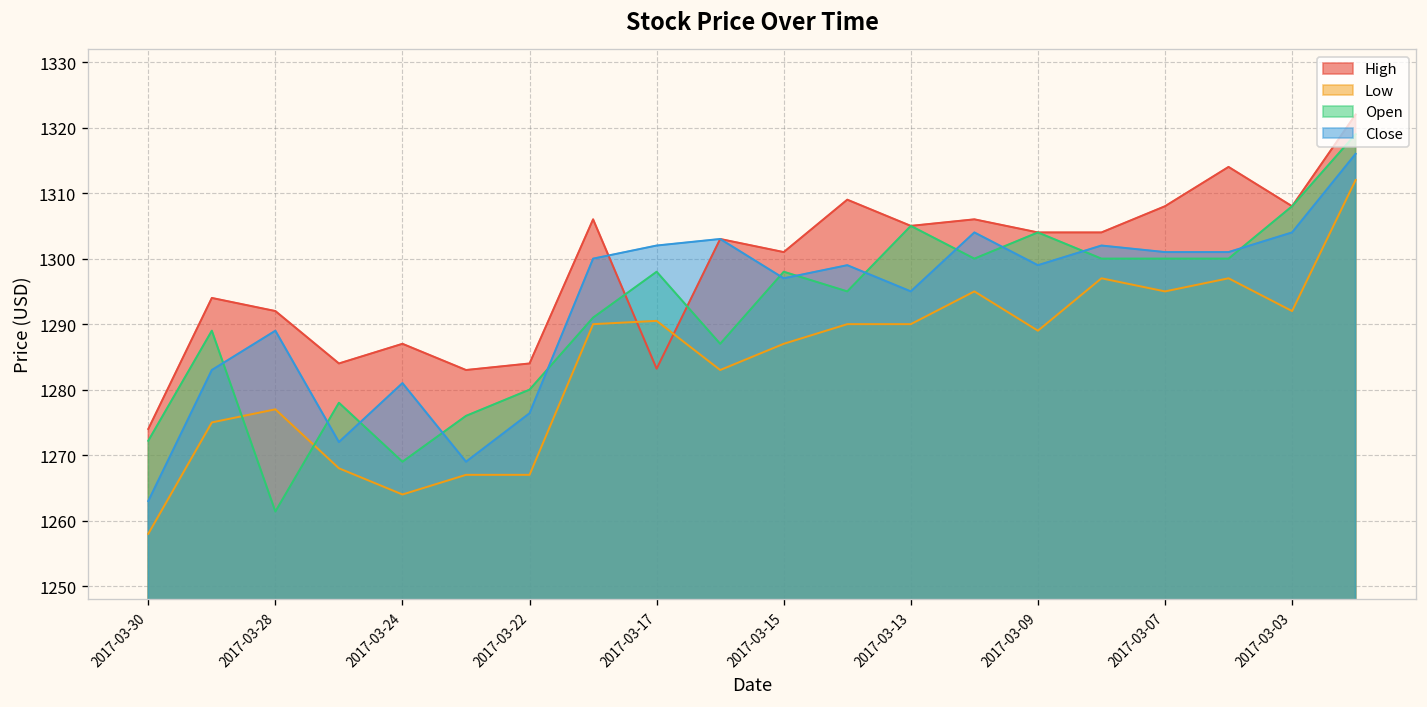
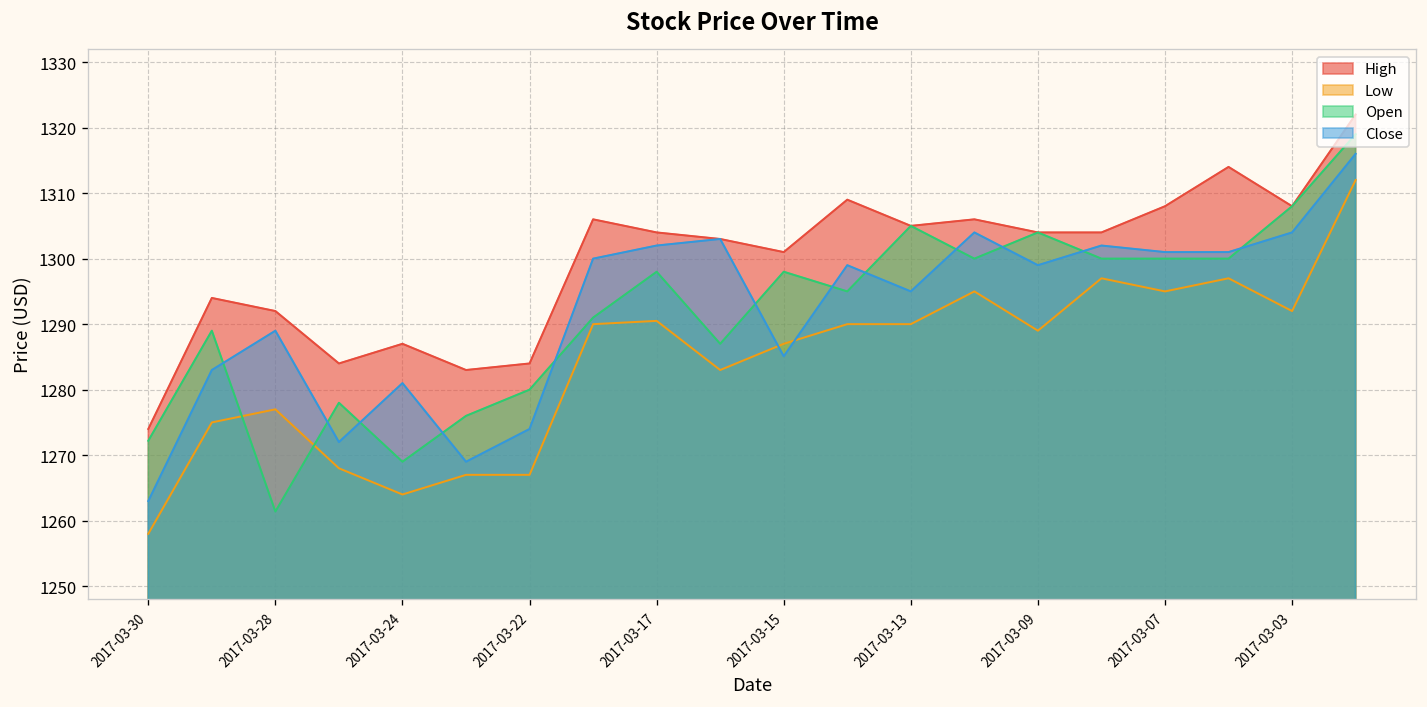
  {
    "High": {
      "2017-03-30": 1274,
      "2017-03-28": 1292,
      "2017-03-24": 1287,
      "2017-03-22": 1284,
-     "2017-03-17": 1283,
+     "2017-03-17": 1304,
      "2017-03-15": 1301,
      "2017-03-07": 1308
    },
    "Low": {
      "2017-03-30": 1258,
      "2017-03-28": 1277,
      "2017-03-24": 1264,
      "2017-03-22": 1267,
      "2017-03-17": 1291,
      "2017-03-15": 1287,
      "2017-03-13": 1290,
      "2017-03-09": 1289,
      "2017-03-07": 1295,
      "2017-03-03": 1292
    },
    "Open": {
      "2017-03-30": 1272,
      "2017-03-28": 1261,
      "2017-03-24": 1269,
      "2017-03-22": 1280,
      "2017-03-17": 1298,
      "2017-03-15": 1298,
      "2017-03-07": 1300
    },
    "Close": {
      "2017-03-30": 1263,
      "2017-03-28": 1289,
      "2017-03-24": 1281,
-     "2017-03-22": 1276,
+     "2017-03-22": 1274,
      "2017-03-17": 1302,
-     "2017-03-15": 1297,
+     "2017-03-15": 1285,
      "2017-03-13": 1295,
      "2017-03-09": 1299,
      "2017-03-07": 1301,
      "2017-03-03": 1304
    }
  }
